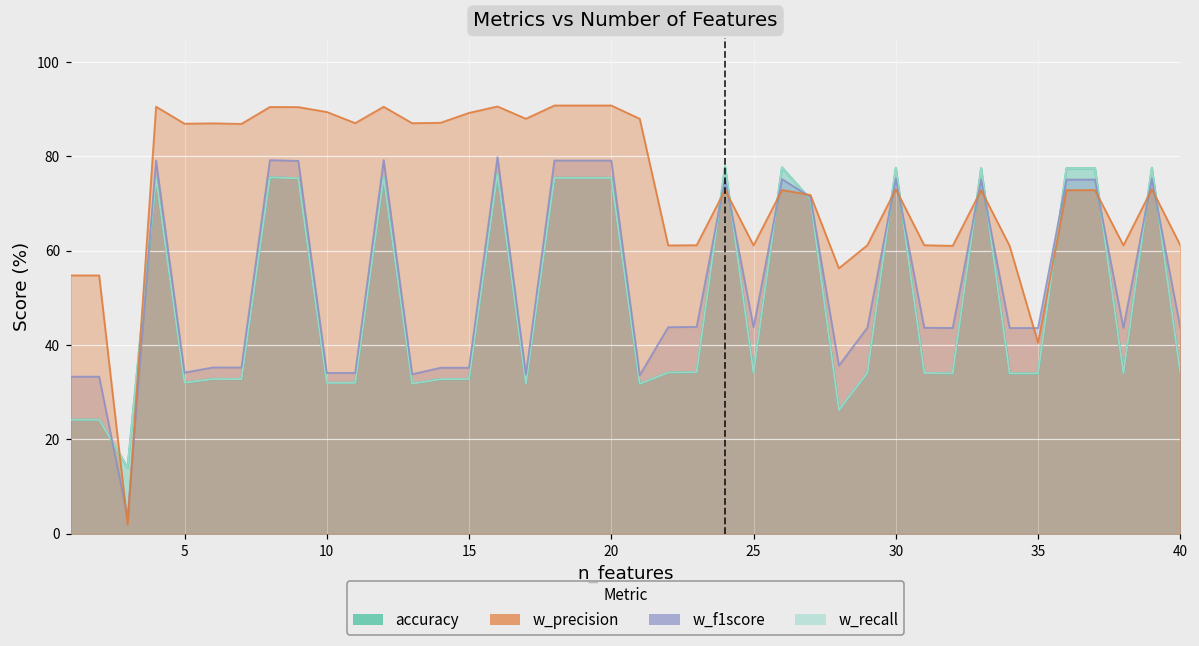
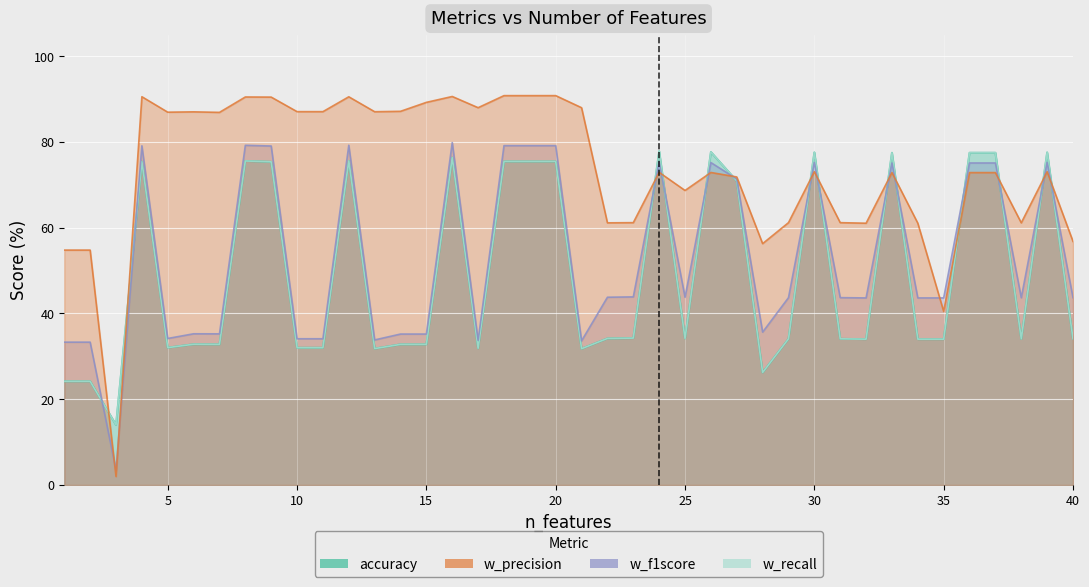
  {
    "w_precision": {
      "5": 87,
-     "10": 89,
+     "10": 87,
      "15": 89,
      "20": 91,
-     "25": 61,
+     "25": 69,
      "30": 73,
      "35": 40,
-     "40": 61
+     "40": 57
    }
  }
